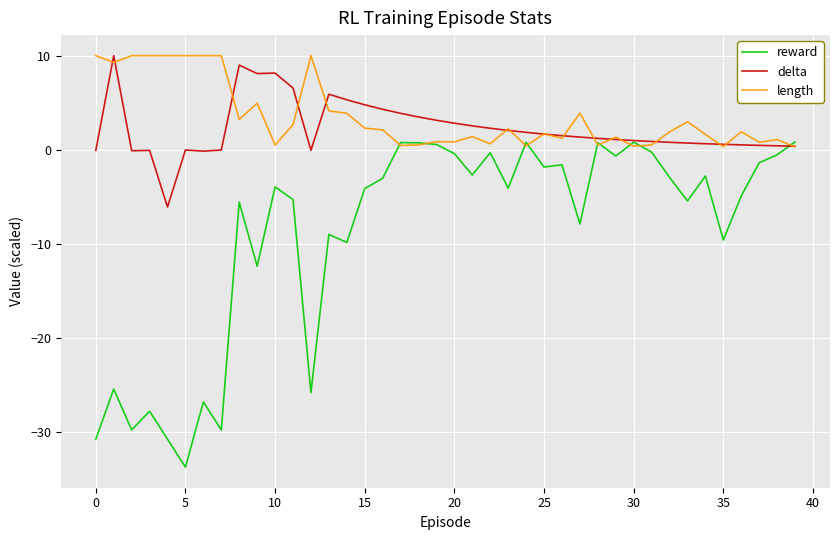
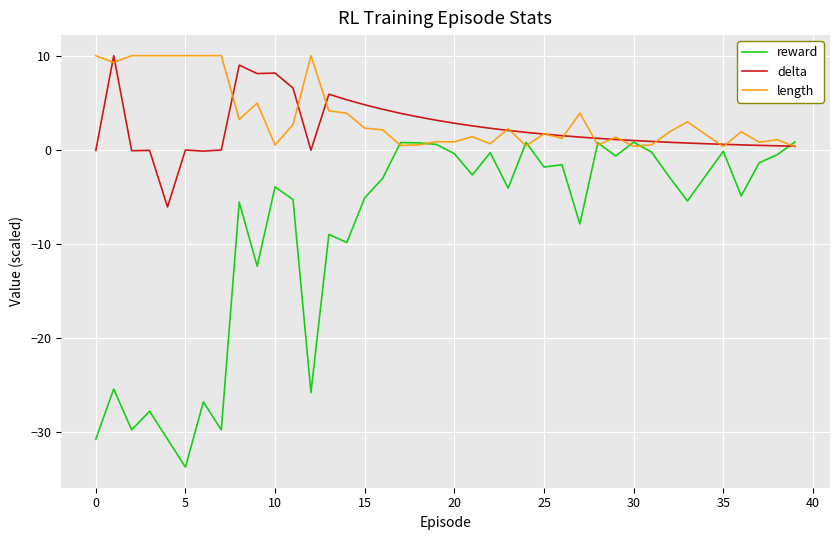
  {
    "reward": {
      "0": -31,
      "5": -34,
      "10": -4,
-     "15": -4,
+     "15": -5,
      "20": 0,
      "25": -2,
-     "35": -10
+     "35": 0
    },
    "delta": {
      "0": 0,
      "5": 0,
      "10": 8,
      "15": 5,
      "20": 3
    },
    "length": {
      "0": 10,
      "5": 10,
      "10": 1,
      "15": 2,
      "20": 1,
      "30": 0
    }
  }
